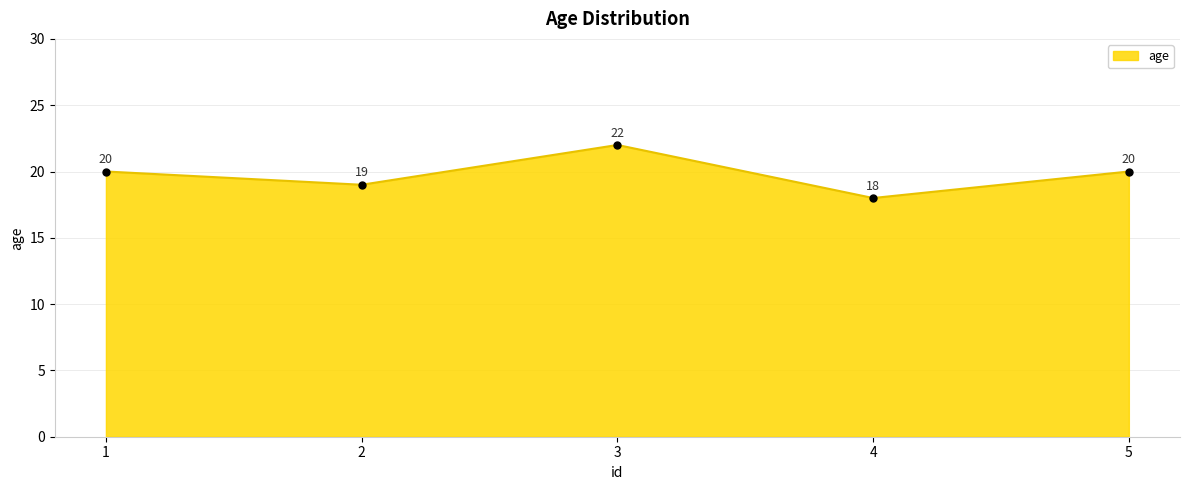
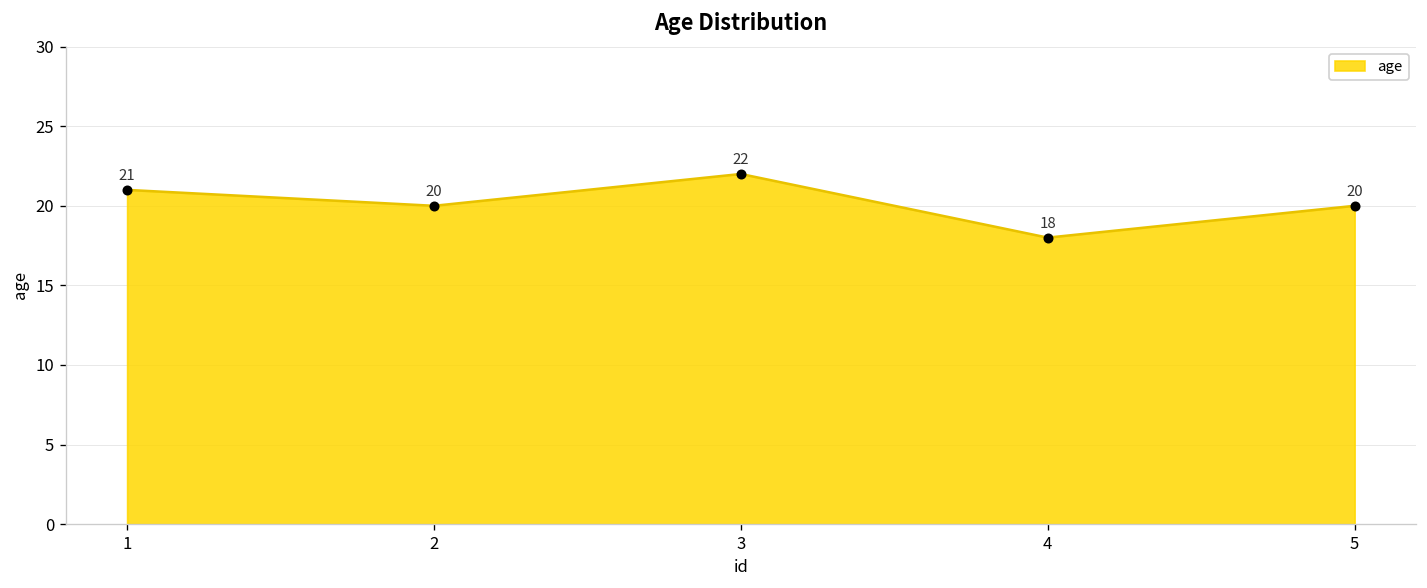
  {
-   "1": 20,
-   "2": 19,
+   "1": 21,
+   "2": 20,
    "3": 22,
    "4": 18,
    "5": 20
  }
